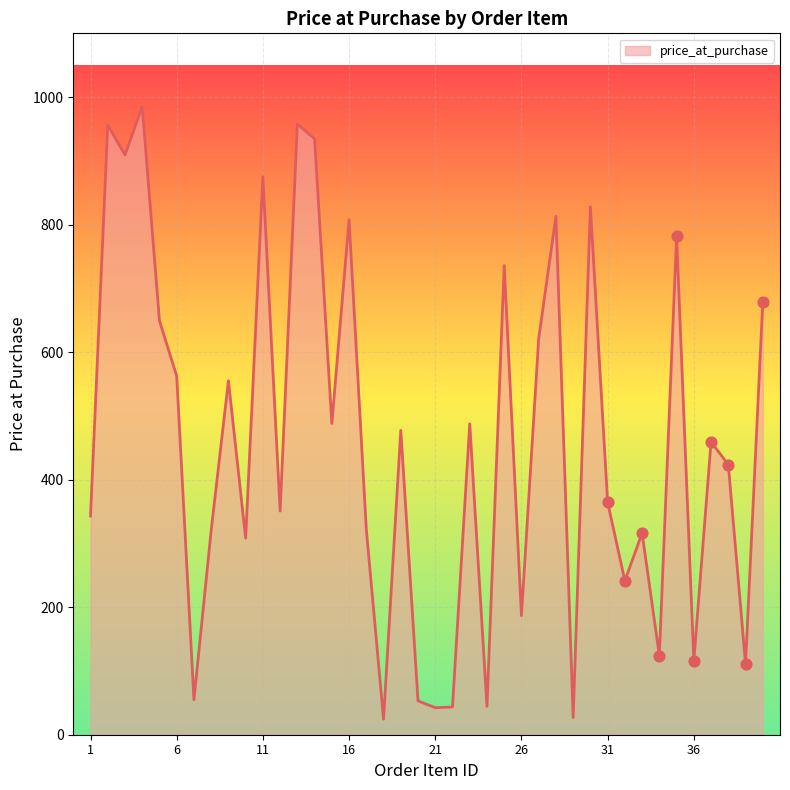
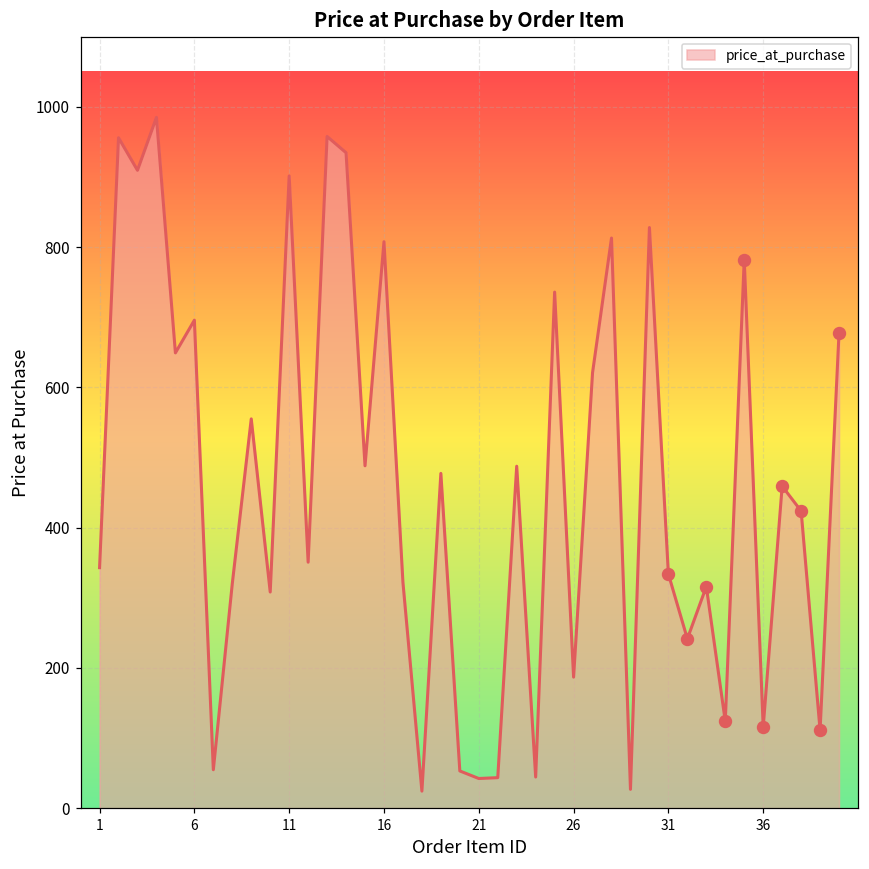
  {
    "price_at_purchase": {
      "1": 340,
-     "6": 560,
-     "11": 870,
+     "6": 700,
+     "11": 900,
      "16": 810,
      "21": 40,
      "26": 190,
-     "31": 360
+     "31": 330
    }
  }
